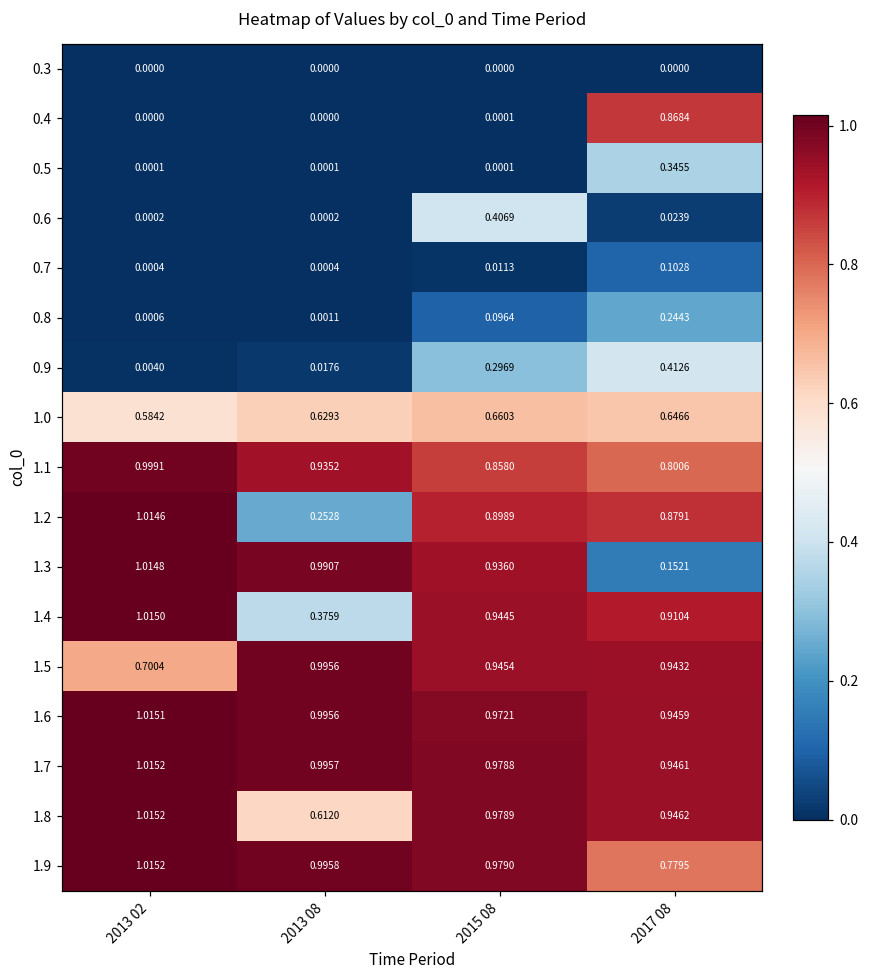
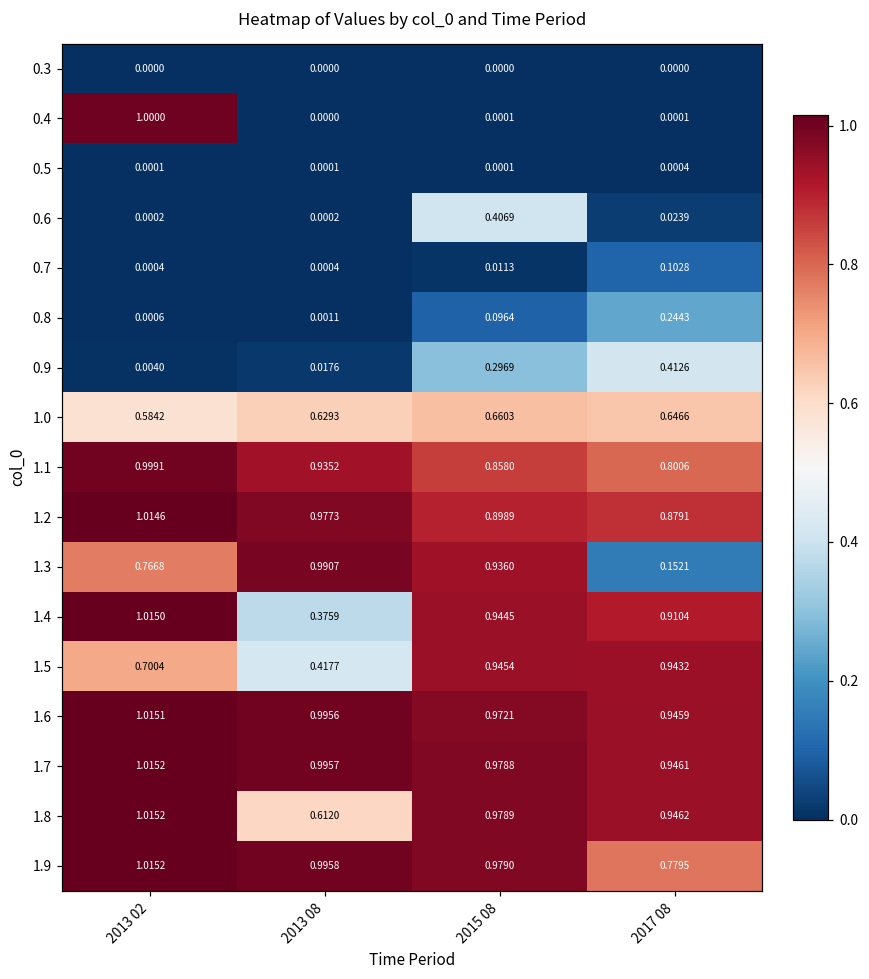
  {
    "0.3": {
      "2013 02": 0.0000,
      "2013 08": 0.0000,
      "2015 08": 0.0000,
      "2017 08": 0.0000
    },
    "0.4": {
-     "2013 02": 0.0000,
+     "2013 02": 1.0000,
      "2013 08": 0.0000,
      "2015 08": 0.0001,
-     "2017 08": 0.8684
+     "2017 08": 0.0001
    },
    "0.5": {
      "2013 02": 0.0001,
      "2013 08": 0.0001,
      "2015 08": 0.0001,
-     "2017 08": 0.3455
+     "2017 08": 0.0004
    },
    "0.6": {
      "2013 02": 0.0002,
      "2013 08": 0.0002,
      "2015 08": 0.4069,
      "2017 08": 0.0239
    },
    "0.7": {
      "2013 02": 0.0004,
      "2013 08": 0.0004,
      "2015 08": 0.0113,
      "2017 08": 0.1028
    },
    "0.8": {
      "2013 02": 0.0006,
      "2013 08": 0.0011,
      "2015 08": 0.0964,
      "2017 08": 0.2443
    },
    "0.9": {
      "2013 02": 0.0040,
      "2013 08": 0.0176,
      "2015 08": 0.2969,
      "2017 08": 0.4126
    },
    "1.0": {
      "2013 02": 0.5842,
      "2013 08": 0.6293,
      "2015 08": 0.6603,
      "2017 08": 0.6466
    },
    "1.1": {
      "2013 02": 0.9991,
      "2013 08": 0.9352,
      "2015 08": 0.8580,
      "2017 08": 0.8006
    },
    "1.2": {
      "2013 02": 1.0146,
-     "2013 08": 0.2528,
+     "2013 08": 0.9773,
      "2015 08": 0.8989,
      "2017 08": 0.8791
    },
    "1.3": {
-     "2013 02": 1.0148,
+     "2013 02": 0.7668,
      "2013 08": 0.9907,
      "2015 08": 0.9360,
      "2017 08": 0.1521
    },
    "1.4": {
      "2013 02": 1.0150,
      "2013 08": 0.3759,
      "2015 08": 0.9445,
      "2017 08": 0.9104
    },
    "1.5": {
      "2013 02": 0.7004,
-     "2013 08": 0.9956,
+     "2013 08": 0.4177,
      "2015 08": 0.9454,
      "2017 08": 0.9432
    },
    "1.6": {
      "2013 02": 1.0151,
      "2013 08": 0.9956,
      "2015 08": 0.9721,
      "2017 08": 0.9459
    },
    "1.7": {
      "2013 02": 1.0152,
      "2013 08": 0.9957,
      "2015 08": 0.9788,
      "2017 08": 0.9461
    },
    "1.8": {
      "2013 02": 1.0152,
      "2013 08": 0.6120,
      "2015 08": 0.9789,
      "2017 08": 0.9462
    },
    "1.9": {
      "2013 02": 1.0152,
      "2013 08": 0.9958,
      "2015 08": 0.9790,
      "2017 08": 0.7795
    }
  }
